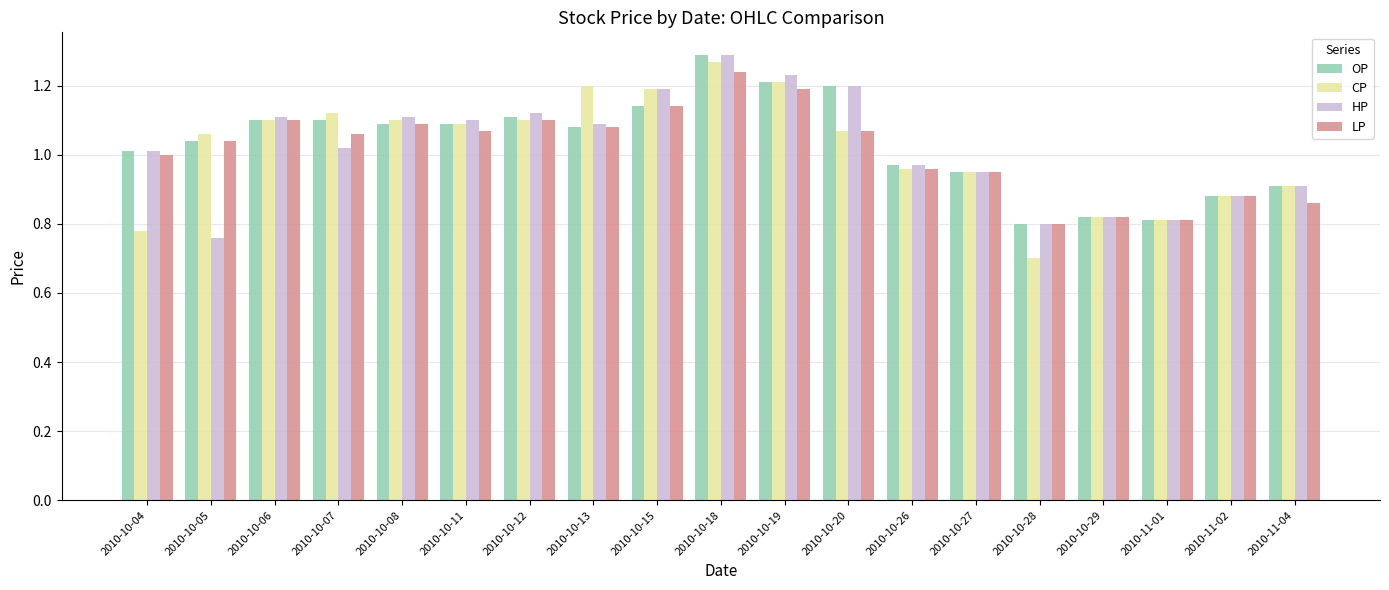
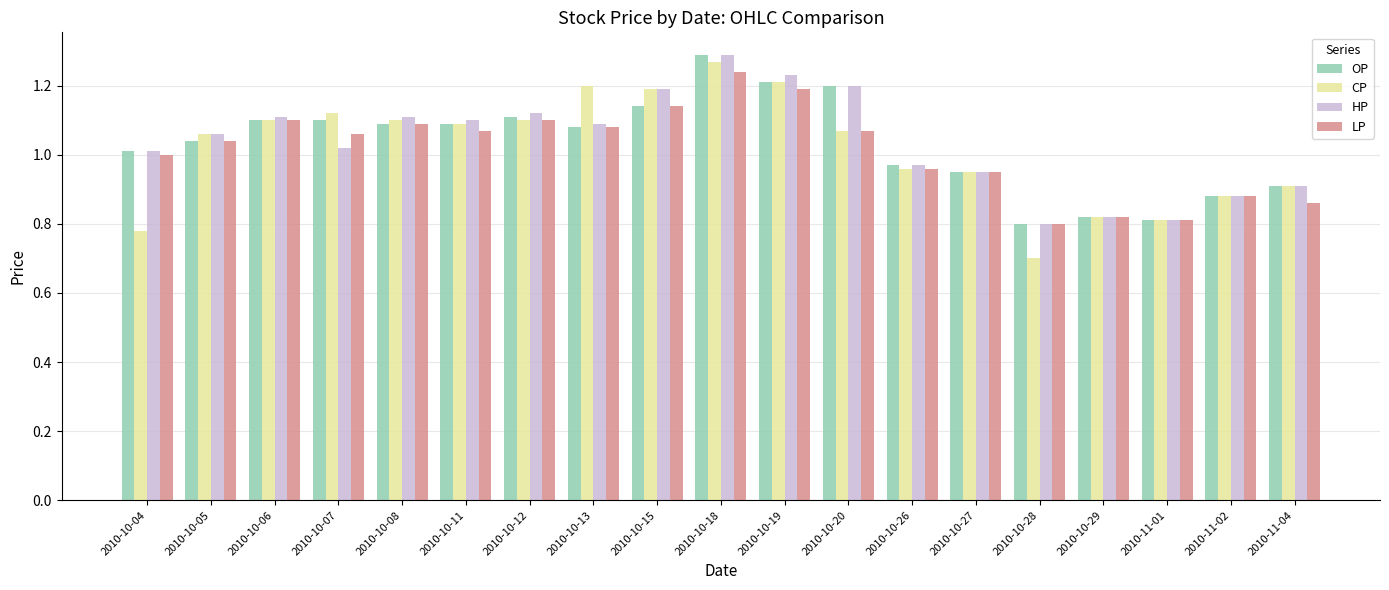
  {
    "OP": {
      "2010-10-04": 1.01,
      "2010-10-05": 1.04,
      "2010-10-06": 1.10,
      "2010-10-07": 1.10,
      "2010-10-08": 1.09,
      "2010-10-11": 1.09,
      "2010-10-12": 1.11,
      "2010-10-13": 1.08,
      "2010-10-15": 1.14,
      "2010-10-18": 1.29,
      "2010-10-19": 1.21,
      "2010-10-20": 1.20,
      "2010-10-26": 0.97,
      "2010-10-27": 0.95,
      "2010-10-28": 0.80,
      "2010-10-29": 0.82,
      "2010-11-01": 0.81,
      "2010-11-02": 0.88,
      "2010-11-04": 0.91
    },
    "CP": {
      "2010-10-04": 0.78,
      "2010-10-05": 1.06,
      "2010-10-06": 1.10,
      "2010-10-07": 1.12,
      "2010-10-08": 1.10,
      "2010-10-11": 1.09,
      "2010-10-12": 1.10,
      "2010-10-13": 1.20,
      "2010-10-15": 1.19,
      "2010-10-18": 1.27,
      "2010-10-19": 1.21,
      "2010-10-20": 1.07,
      "2010-10-26": 0.96,
      "2010-10-27": 0.95,
      "2010-10-28": 0.70,
      "2010-10-29": 0.82,
      "2010-11-01": 0.81,
      "2010-11-02": 0.88,
      "2010-11-04": 0.91
    },
    "HP": {
      "2010-10-04": 1.01,
-     "2010-10-05": 0.76,
+     "2010-10-05": 1.06,
      "2010-10-06": 1.11,
      "2010-10-07": 1.02,
      "2010-10-08": 1.11,
      "2010-10-11": 1.10,
      "2010-10-12": 1.12,
      "2010-10-13": 1.09,
      "2010-10-15": 1.19,
      "2010-10-18": 1.29,
      "2010-10-19": 1.23,
      "2010-10-20": 1.20,
      "2010-10-26": 0.97,
      "2010-10-27": 0.95,
      "2010-10-28": 0.80,
      "2010-10-29": 0.82,
      "2010-11-01": 0.81,
      "2010-11-02": 0.88,
      "2010-11-04": 0.91
    },
    "LP": {
      "2010-10-04": 1.00,
      "2010-10-05": 1.04,
      "2010-10-06": 1.10,
      "2010-10-07": 1.06,
      "2010-10-08": 1.09,
      "2010-10-11": 1.07,
      "2010-10-12": 1.10,
      "2010-10-13": 1.08,
      "2010-10-15": 1.14,
      "2010-10-18": 1.24,
      "2010-10-19": 1.19,
      "2010-10-20": 1.07,
      "2010-10-26": 0.96,
      "2010-10-27": 0.95,
      "2010-10-28": 0.80,
      "2010-10-29": 0.82,
      "2010-11-01": 0.81,
      "2010-11-02": 0.88,
      "2010-11-04": 0.86
    }
  }
